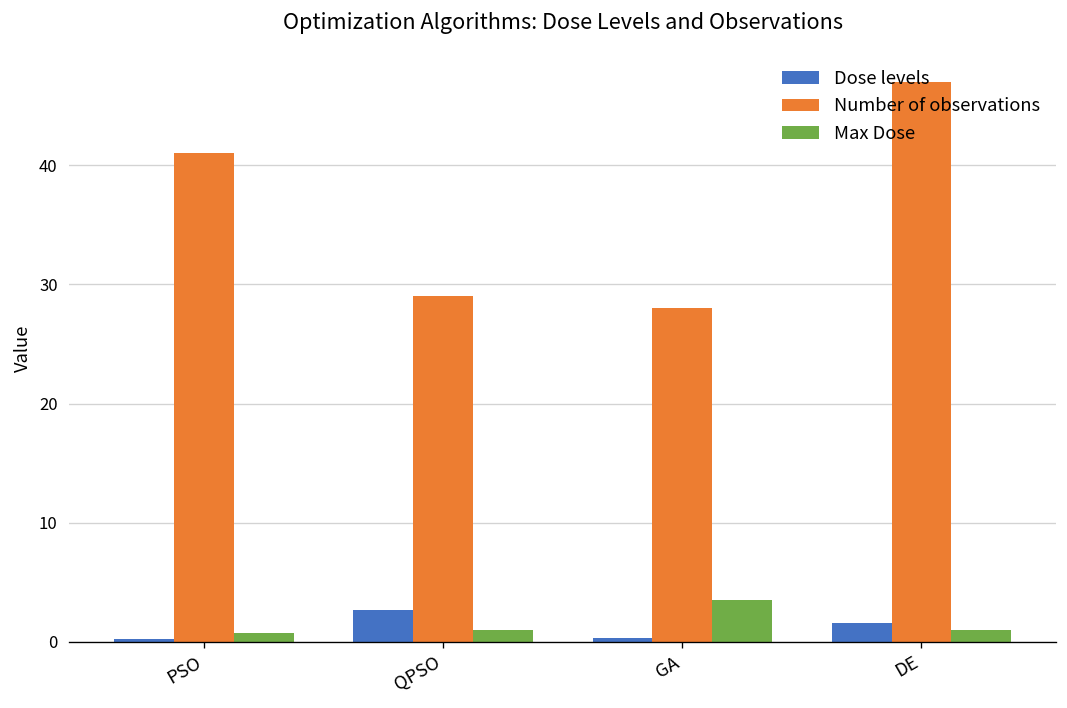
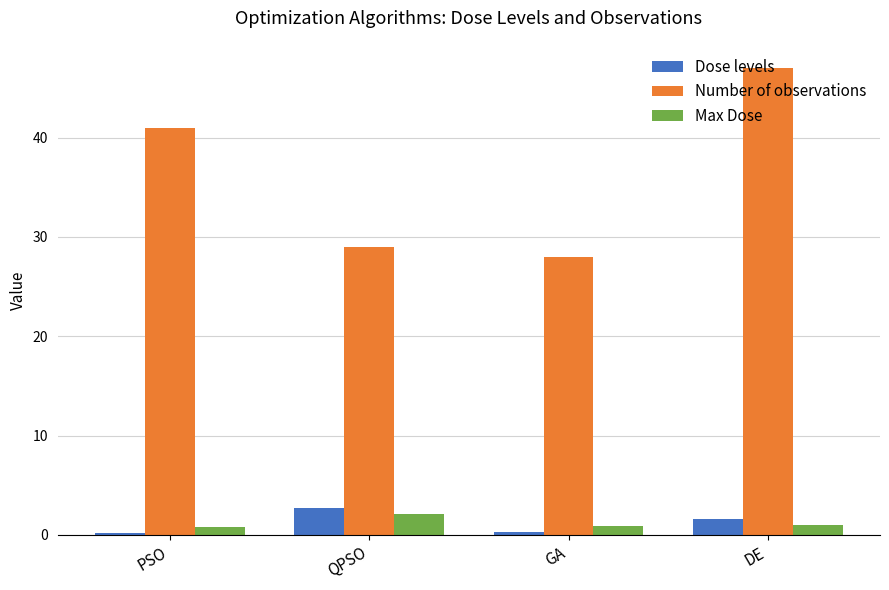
  {
    "Dose levels": {
      "QPSO": 3,
      "GA": 0,
      "DE": 2
    },
    "Number of observations": {
      "PSO": 41,
      "QPSO": 29,
      "GA": 28,
      "DE": 47
    },
    "Max Dose": {
      "PSO": 1,
-     "QPSO": 1,
-     "GA": 4,
+     "QPSO": 2,
+     "GA": 1,
      "DE": 1
    }
  }
